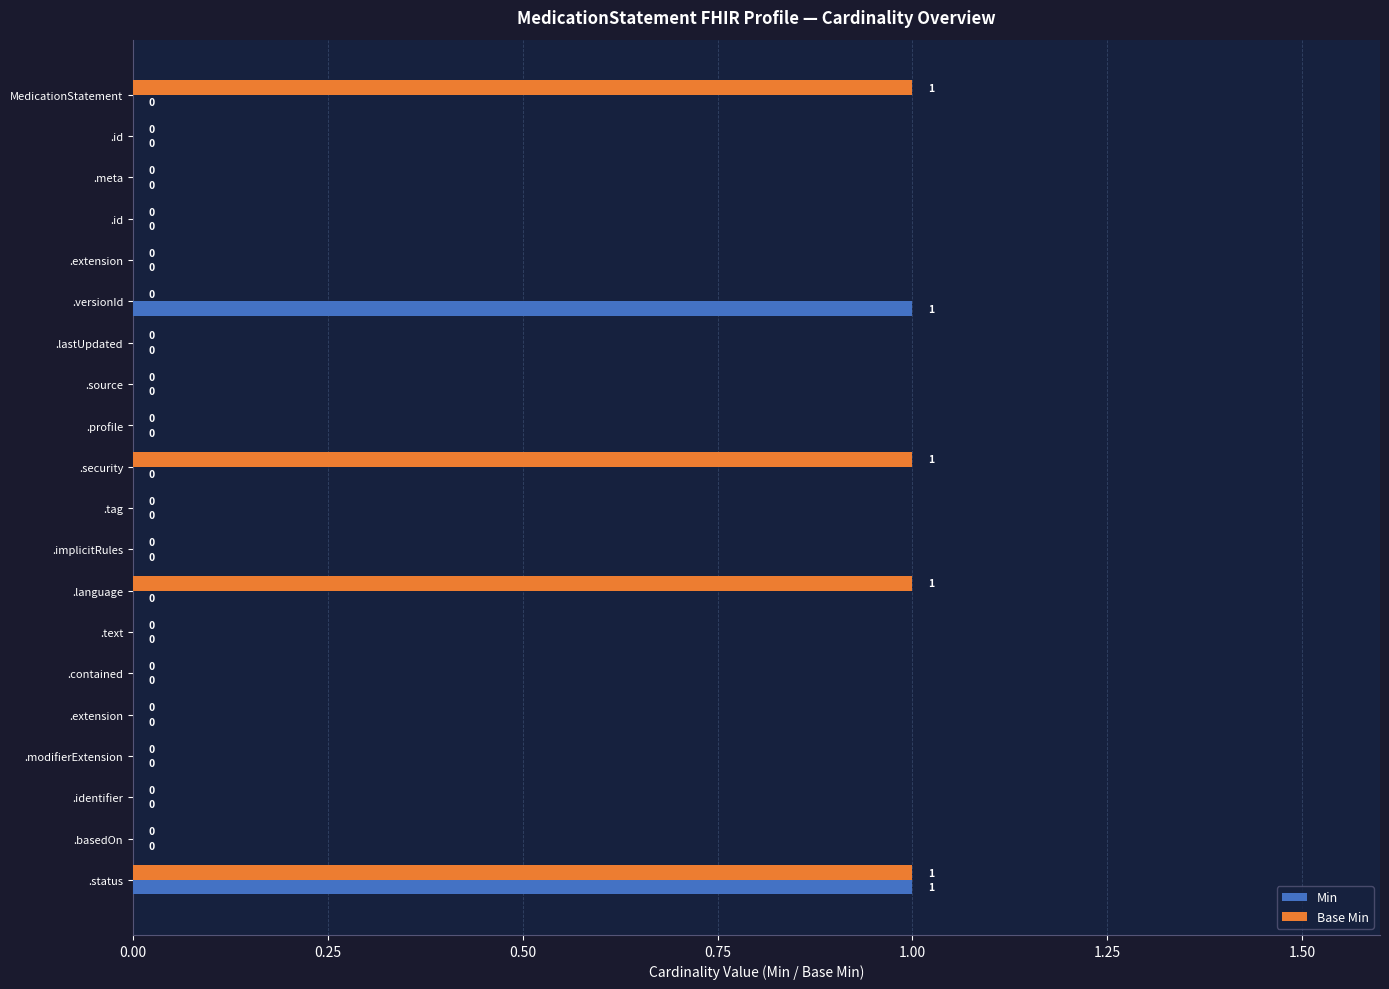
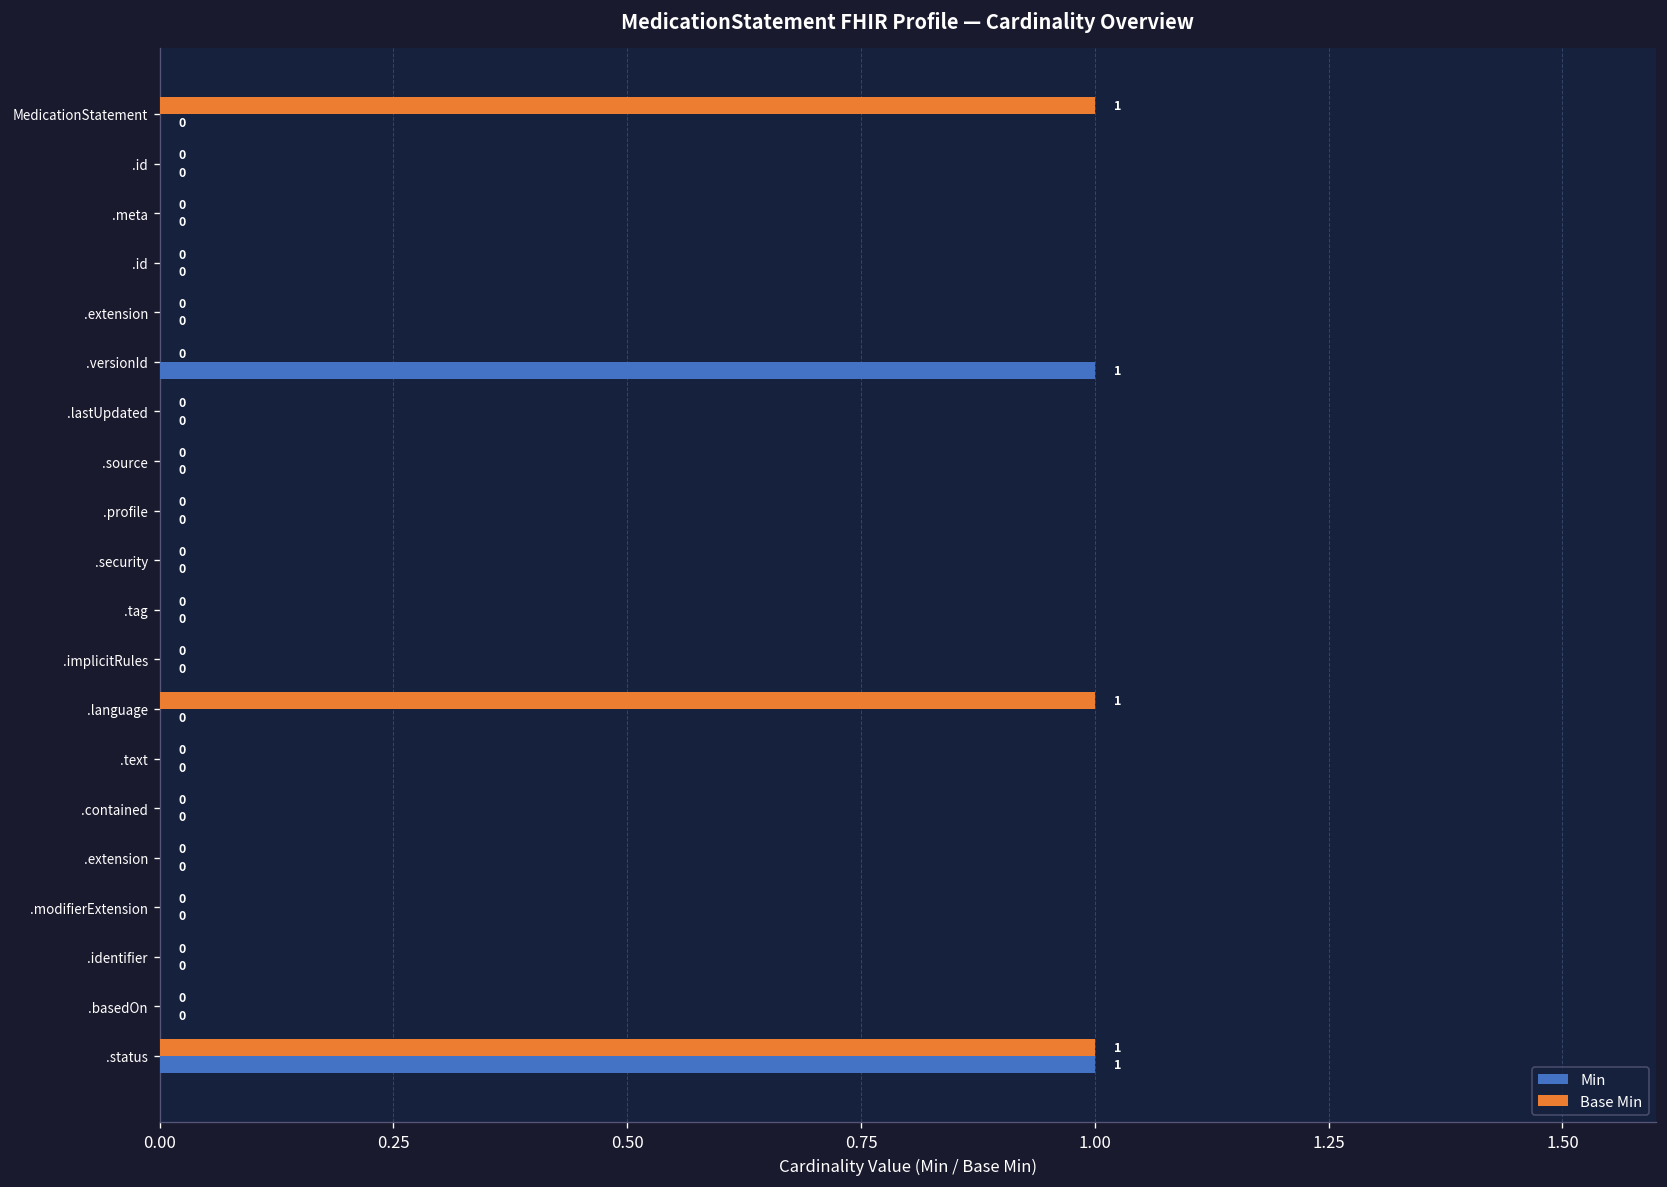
  {
    "Min": {
      "MedicationStatement": 0,
      ".meta": 0,
      ".versionId": 1,
      ".lastUpdated": 0,
      ".source": 0,
      ".profile": 0,
      ".security": 0,
      ".tag": 0,
      ".implicitRules": 0,
      ".language": 0,
      ".text": 0,
      ".contained": 0,
      ".modifierExtension": 0,
      ".identifier": 0,
      ".basedOn": 0,
      ".status": 1
    },
    "Base Min": {
      "MedicationStatement": 1,
      ".meta": 0,
      ".versionId": 0,
      ".lastUpdated": 0,
      ".source": 0,
      ".profile": 0,
-     ".security": 1,
+     ".security": 0,
      ".tag": 0,
      ".implicitRules": 0,
      ".language": 1,
      ".text": 0,
      ".contained": 0,
      ".modifierExtension": 0,
      ".identifier": 0,
      ".basedOn": 0,
      ".status": 1
    }
  }
